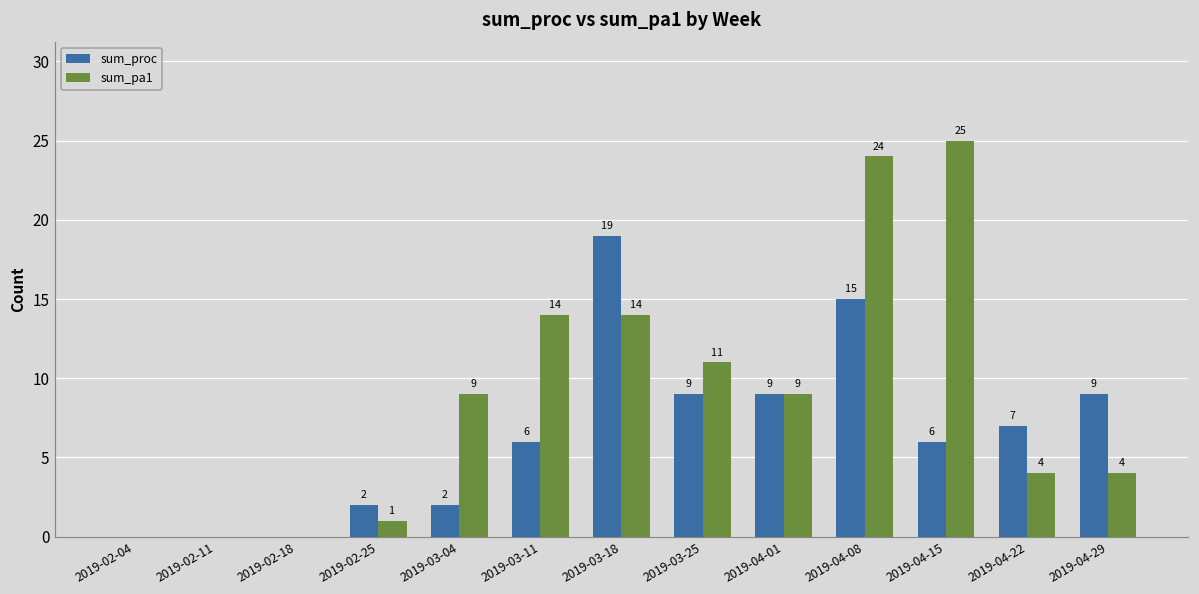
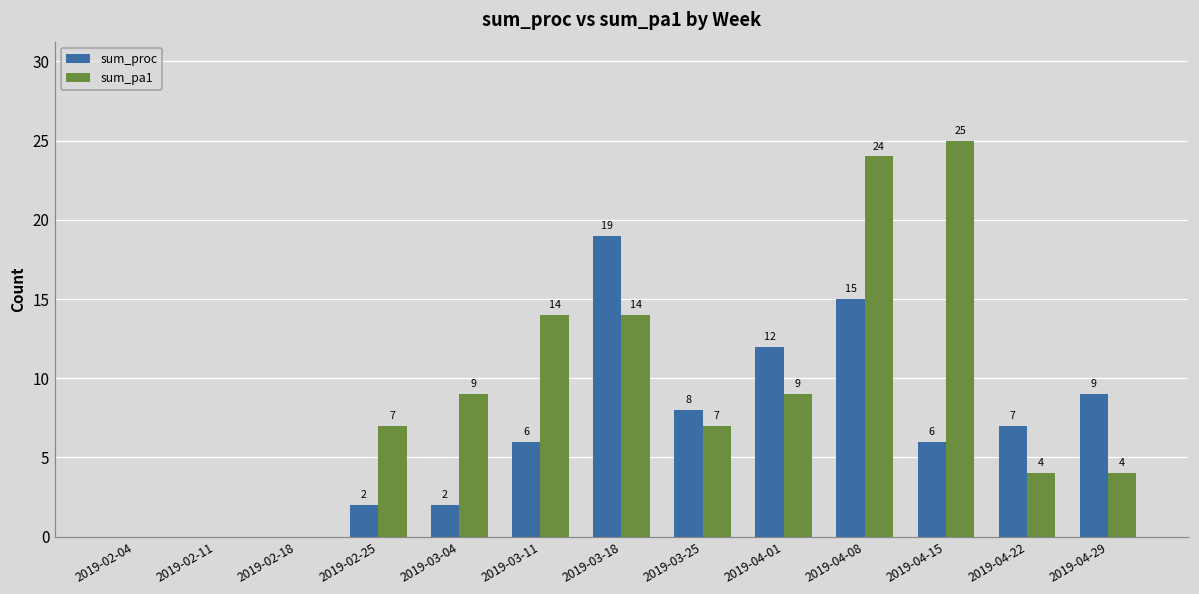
  {
    "sum_proc": {
      "2019-02-25": 2,
      "2019-03-04": 2,
      "2019-03-11": 6,
      "2019-03-18": 19,
-     "2019-03-25": 9,
-     "2019-04-01": 9,
+     "2019-03-25": 8,
+     "2019-04-01": 12,
      "2019-04-08": 15,
      "2019-04-15": 6,
      "2019-04-22": 7,
      "2019-04-29": 9
    },
    "sum_pa1": {
-     "2019-02-25": 1,
+     "2019-02-25": 7,
      "2019-03-04": 9,
      "2019-03-11": 14,
      "2019-03-18": 14,
-     "2019-03-25": 11,
+     "2019-03-25": 7,
      "2019-04-01": 9,
      "2019-04-08": 24,
      "2019-04-15": 25,
      "2019-04-22": 4,
      "2019-04-29": 4
    }
  }
